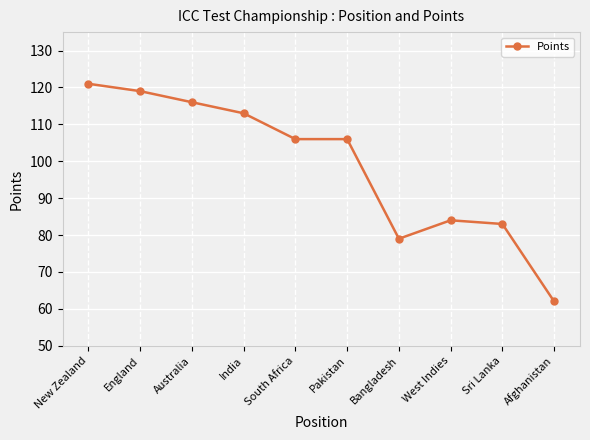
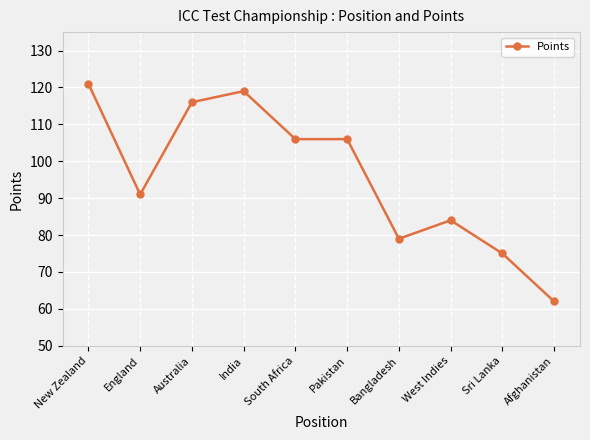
  {
    "New Zealand": 121,
-   "England": 119,
+   "England": 91,
    "Australia": 116,
-   "India": 113,
+   "India": 119,
    "South Africa": 106,
    "Pakistan": 106,
    "Bangladesh": 79,
    "West Indies": 84,
-   "Sri Lanka": 83,
+   "Sri Lanka": 75,
    "Afghanistan": 62
  }
